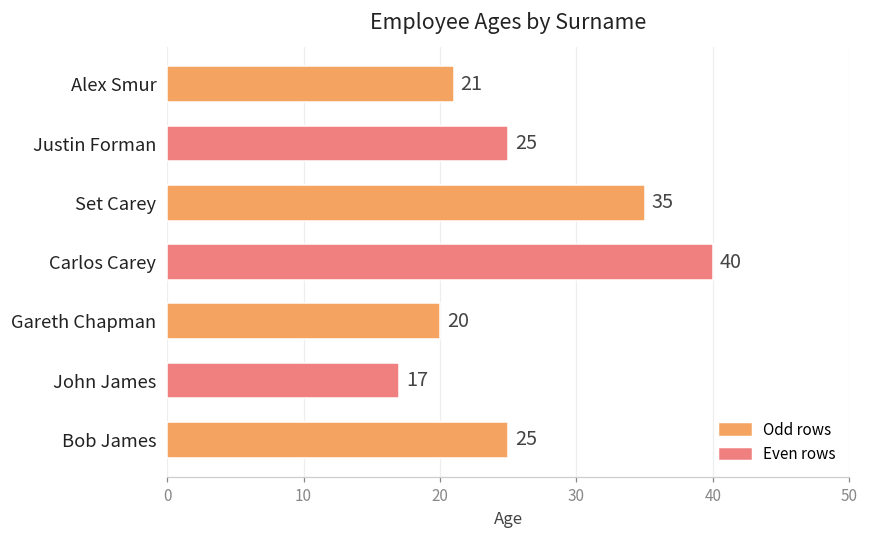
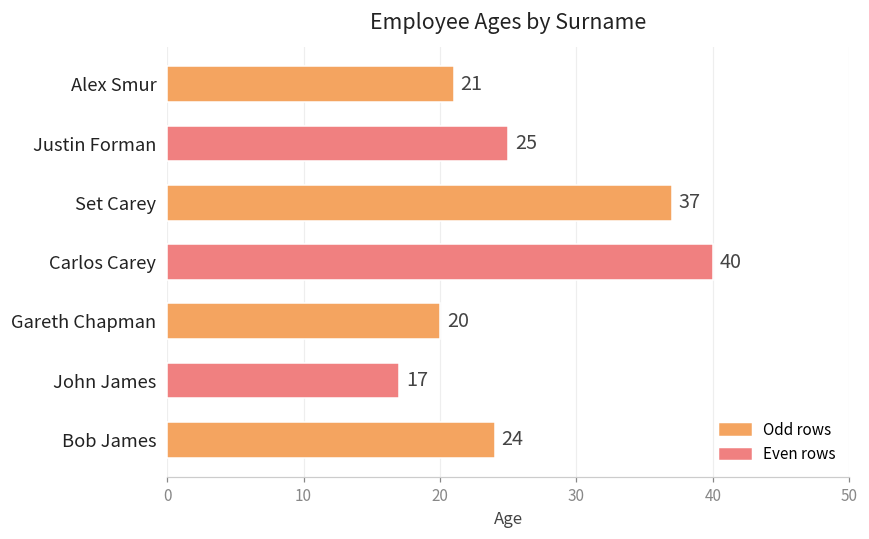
  {
    "Alex Smur": 21,
    "Justin Forman": 25,
-   "Set Carey": 35,
+   "Set Carey": 37,
    "Carlos Carey": 40,
    "Gareth Chapman": 20,
    "John James": 17,
-   "Bob James": 25
+   "Bob James": 24
  }
